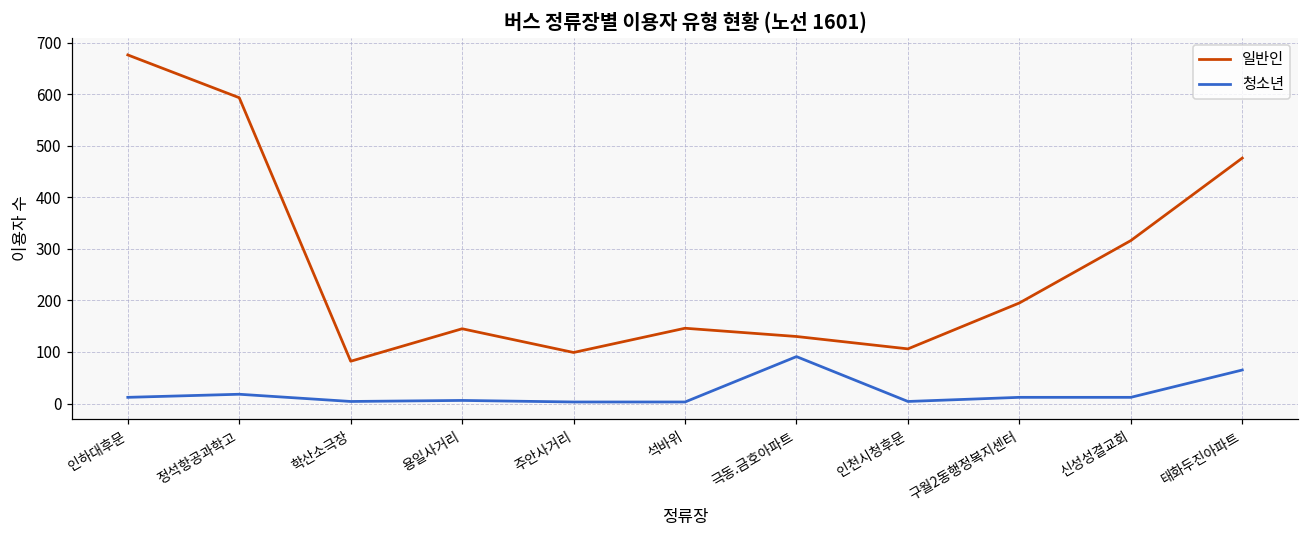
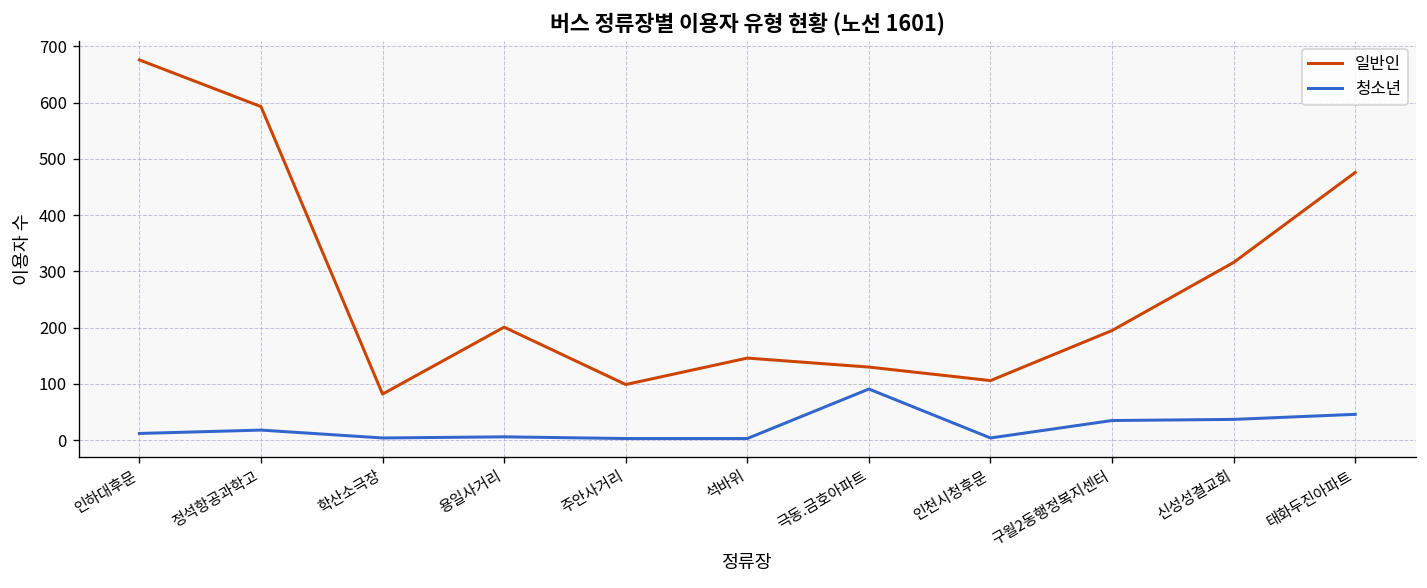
  {
    "일반인": {
      "인하대후문": 680,
      "정석항공과학고": 590,
      "학산소극장": 80,
-     "용일사거리": 150,
+     "용일사거리": 200,
      "주안사거리": 100,
      "석바위": 150,
      "극동.금호아파트": 130,
      "인천시청후문": 110,
      "구월2동행정복지센터": 200,
      "신성성결교회": 320,
      "태화두진아파트": 480
    },
    "청소년": {
      "인하대후문": 10,
      "정석항공과학고": 20,
      "학산소극장": 0,
      "용일사거리": 10,
      "주안사거리": 0,
      "석바위": 0,
      "극동.금호아파트": 90,
      "인천시청후문": 0,
-     "구월2동행정복지센터": 10,
-     "신성성결교회": 10,
-     "태화두진아파트": 70
+     "구월2동행정복지센터": 40,
+     "신성성결교회": 40,
+     "태화두진아파트": 50
    }
  }
